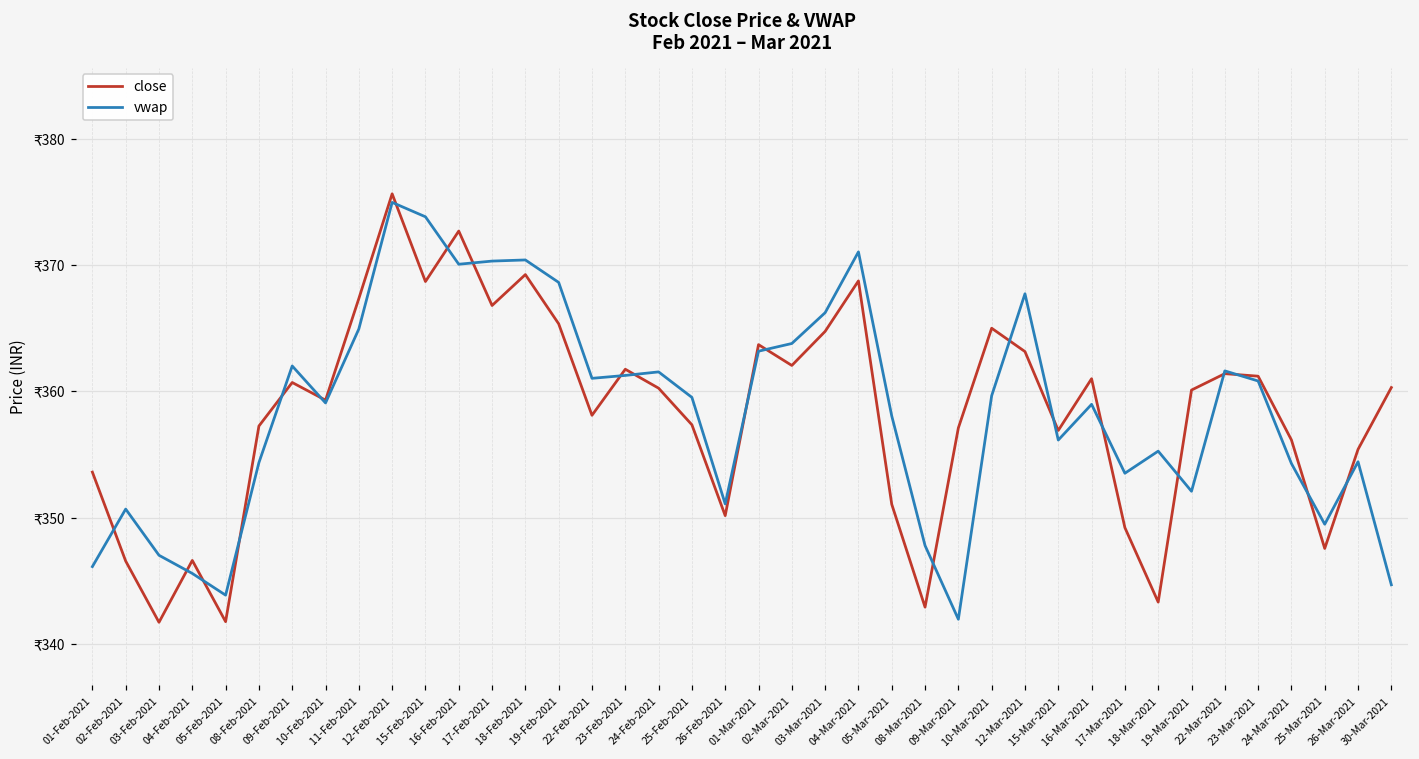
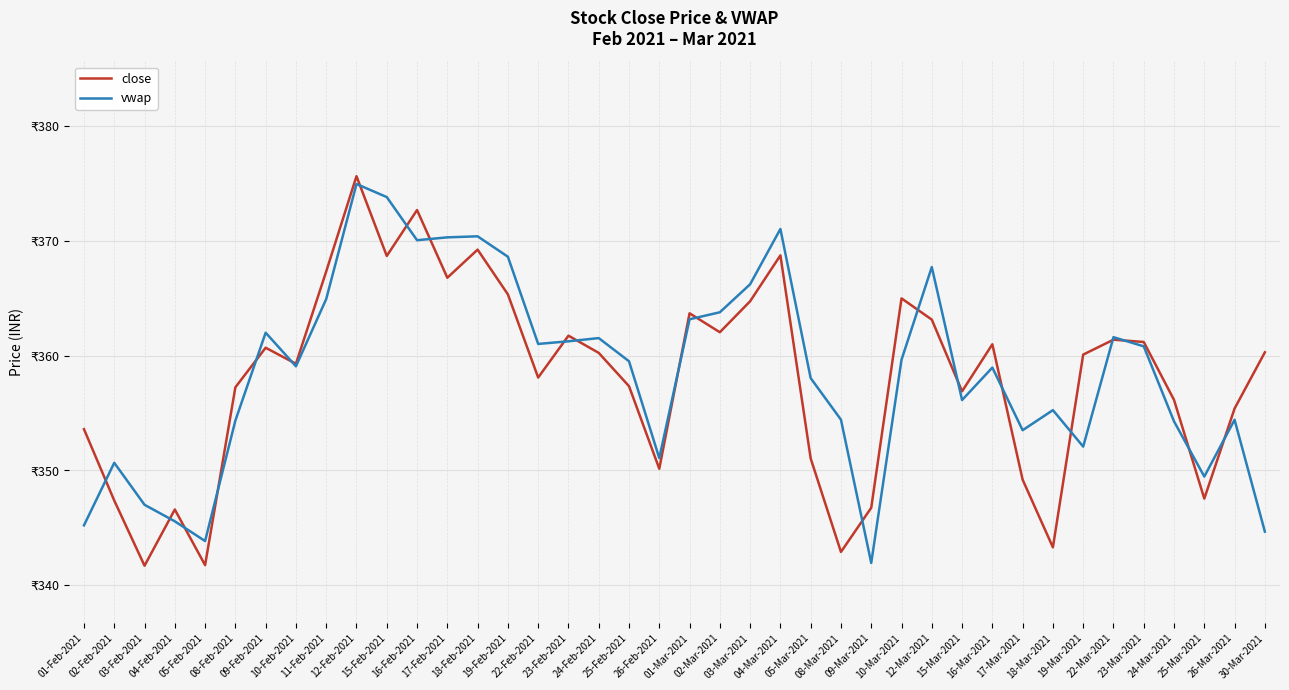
  {
    "close": {
      "01-Feb-2021": "₹353.6",
-     "02-Feb-2021": "₹346.6",
+     "02-Feb-2021": "₹347.4",
      "03-Feb-2021": "₹341.7",
      "04-Feb-2021": "₹346.6",
      "05-Feb-2021": "₹341.8",
      "08-Feb-2021": "₹357.3",
      "09-Feb-2021": "₹360.7",
      "11-Feb-2021": "₹367.4",
      "12-Feb-2021": "₹375.7",
      "15-Feb-2021": "₹368.7",
      "16-Feb-2021": "₹372.7",
      "17-Feb-2021": "₹366.8",
      "18-Feb-2021": "₹369.3",
      "19-Feb-2021": "₹365.4",
      "22-Feb-2021": "₹358.1",
      "23-Feb-2021": "₹361.8",
      "24-Feb-2021": "₹360.3",
      "25-Feb-2021": "₹357.4",
      "26-Feb-2021": "₹350.2",
      "01-Mar-2021": "₹363.7",
      "02-Mar-2021": "₹362.1",
      "03-Mar-2021": "₹364.8",
      "04-Mar-2021": "₹368.8",
      "05-Mar-2021": "₹351.1",
      "08-Mar-2021": "₹342.9",
-     "09-Mar-2021": "₹357.1",
+     "09-Mar-2021": "₹346.8",
      "10-Mar-2021": "₹365.0",
      "12-Mar-2021": "₹363.2",
      "15-Mar-2021": "₹356.9",
      "16-Mar-2021": "₹361.0",
      "17-Mar-2021": "₹349.2",
      "18-Mar-2021": "₹343.3",
      "19-Mar-2021": "₹360.1",
      "23-Mar-2021": "₹361.2",
      "24-Mar-2021": "₹356.2",
      "25-Mar-2021": "₹347.6",
      "26-Mar-2021": "₹355.4",
      "30-Mar-2021": "₹360.3"
    },
    "vwap": {
-     "01-Feb-2021": "₹346.1",
+     "01-Feb-2021": "₹345.2",
      "02-Feb-2021": "₹350.7",
      "03-Feb-2021": "₹347.0",
      "04-Feb-2021": "₹345.6",
      "05-Feb-2021": "₹343.9",
      "08-Feb-2021": "₹354.4",
      "09-Feb-2021": "₹362.0",
      "11-Feb-2021": "₹364.9",
      "12-Feb-2021": "₹375.0",
      "15-Feb-2021": "₹373.8",
      "16-Feb-2021": "₹370.1",
      "17-Feb-2021": "₹370.3",
      "18-Feb-2021": "₹370.4",
      "19-Feb-2021": "₹368.6",
      "22-Feb-2021": "₹361.0",
      "23-Feb-2021": "₹361.3",
      "24-Feb-2021": "₹361.5",
      "25-Feb-2021": "₹359.5",
      "26-Feb-2021": "₹351.1",
      "01-Mar-2021": "₹363.2",
      "02-Mar-2021": "₹363.8",
      "03-Mar-2021": "₹366.2",
      "04-Mar-2021": "₹371.1",
      "05-Mar-2021": "₹358.1",
-     "08-Mar-2021": "₹347.8",
+     "08-Mar-2021": "₹354.4",
      "09-Mar-2021": "₹341.9",
      "10-Mar-2021": "₹359.7",
      "12-Mar-2021": "₹367.7",
      "15-Mar-2021": "₹356.1",
      "16-Mar-2021": "₹359.0",
      "17-Mar-2021": "₹353.5",
      "18-Mar-2021": "₹355.3",
      "19-Mar-2021": "₹352.1",
      "23-Mar-2021": "₹360.8",
      "24-Mar-2021": "₹354.3",
      "25-Mar-2021": "₹349.5",
      "26-Mar-2021": "₹354.4",
      "30-Mar-2021": "₹344.7"
    }
  }
